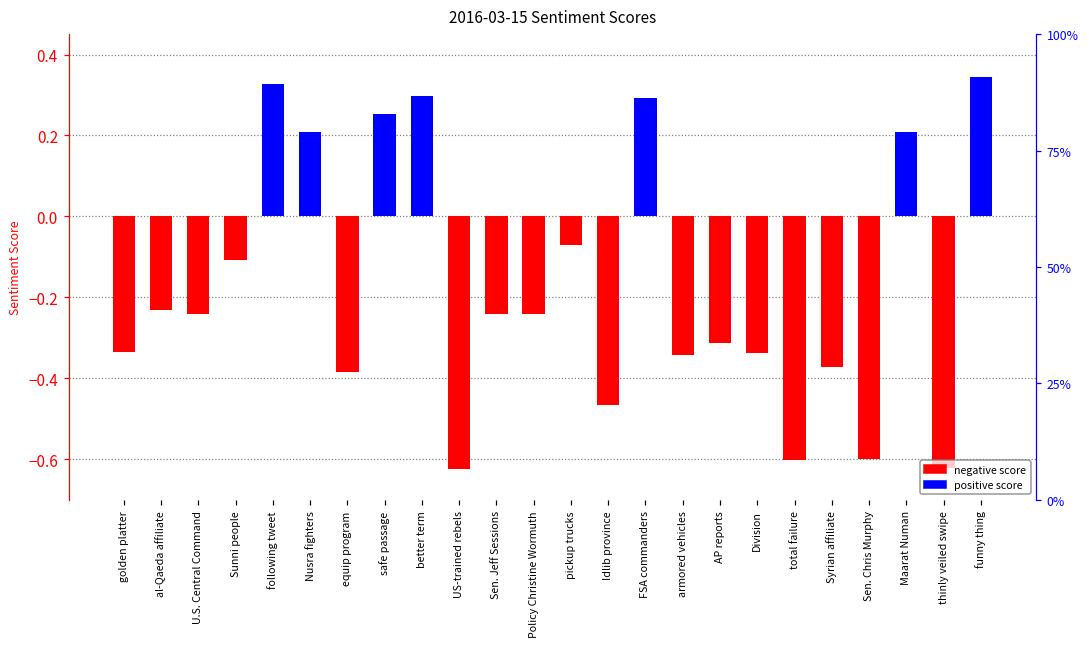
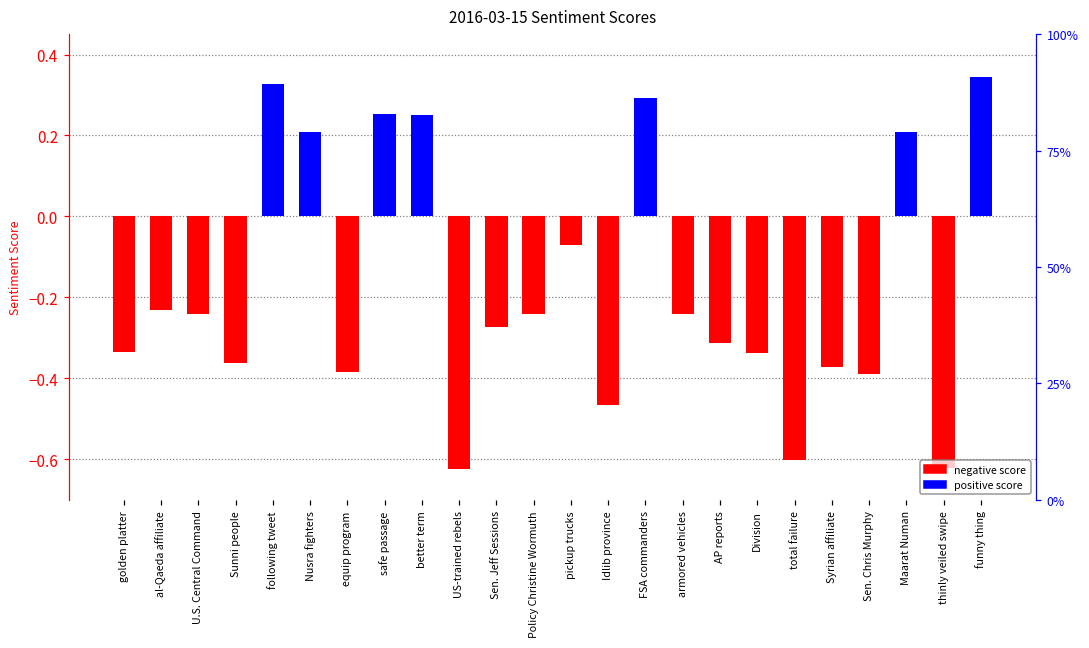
  {
    "golden platter": -0.33,
    "al-Qaeda affiliate": -0.23,
    "U.S. Central Command": -0.24,
-   "Sunni people": -0.11,
+   "Sunni people": -0.36,
    "following tweet": 0.33,
    "Nusra fighters": 0.21,
    "equip program": -0.38,
    "safe passage": 0.25,
-   "better term": 0.30,
+   "better term": 0.25,
    "US-trained rebels": -0.62,
-   "Sen. Jeff Sessions": -0.24,
+   "Sen. Jeff Sessions": -0.27,
    "Policy Christine Wormuth": -0.24,
    "pickup trucks": -0.07,
    "Idlib province": -0.47,
    "FSA commanders": 0.29,
-   "armored vehicles": -0.34,
+   "armored vehicles": -0.24,
    "AP reports": -0.31,
    "Division": -0.34,
    "total failure": -0.60,
    "Syrian affiliate": -0.37,
-   "Sen. Chris Murphy": -0.60,
+   "Sen. Chris Murphy": -0.39,
    "Maarat Numan": 0.21,
    "funny thing": 0.35
  }
